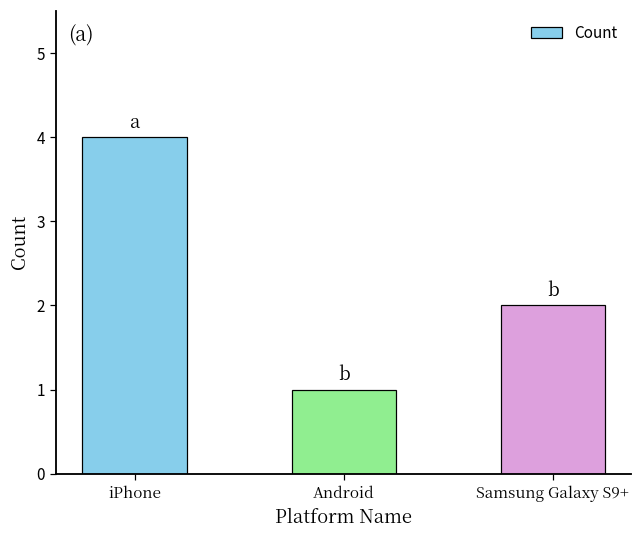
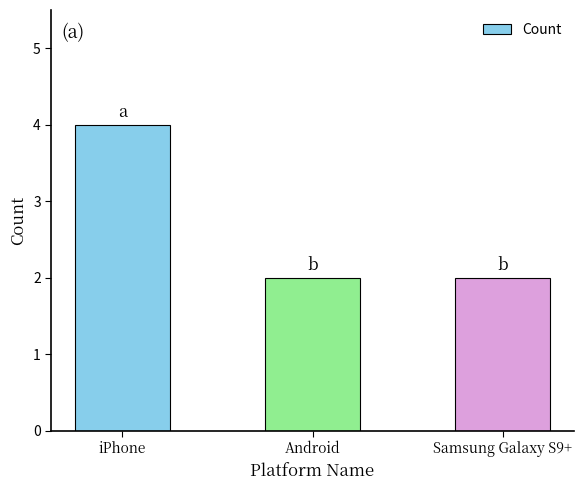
  {
    "iPhone": 4,
-   "Android": 1,
+   "Android": 2,
    "Samsung Galaxy S9+": 2
  }
